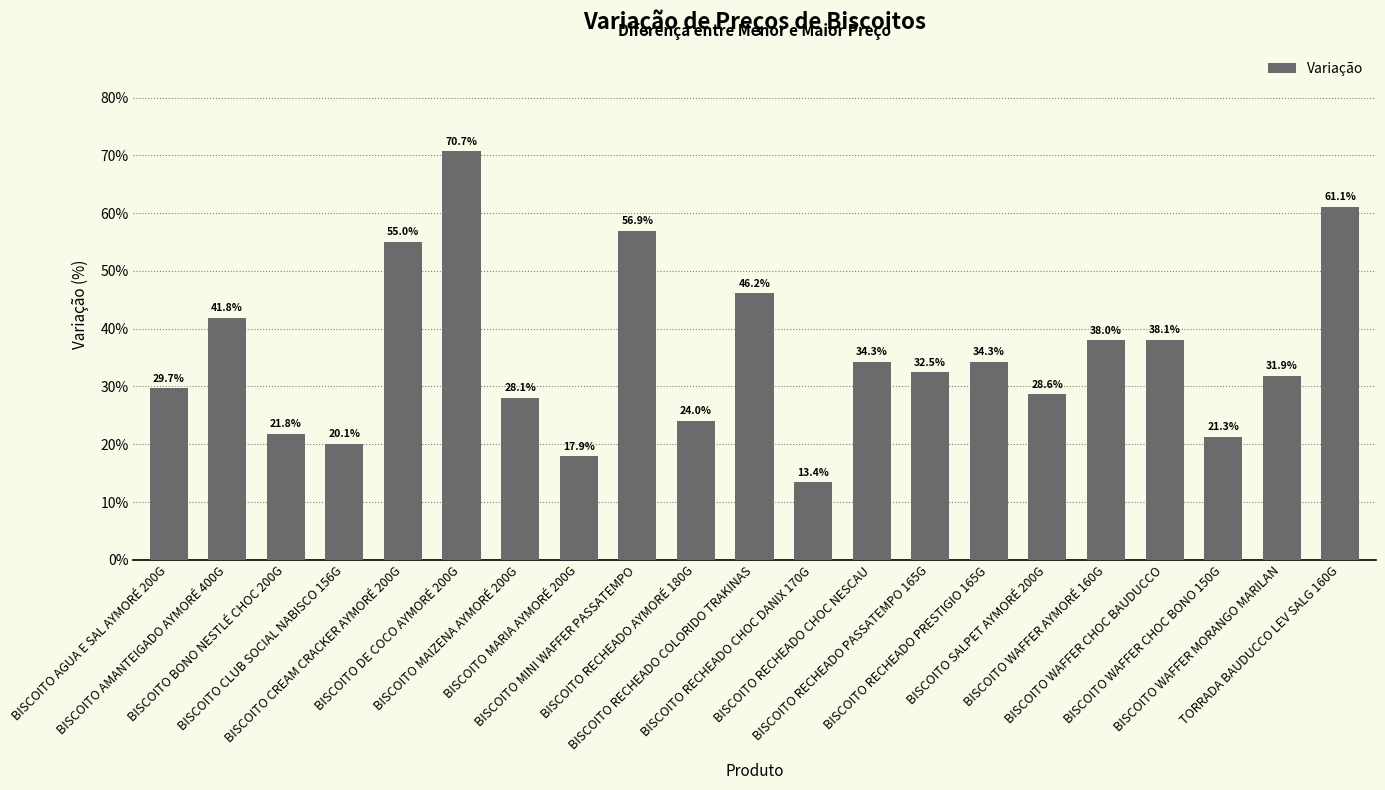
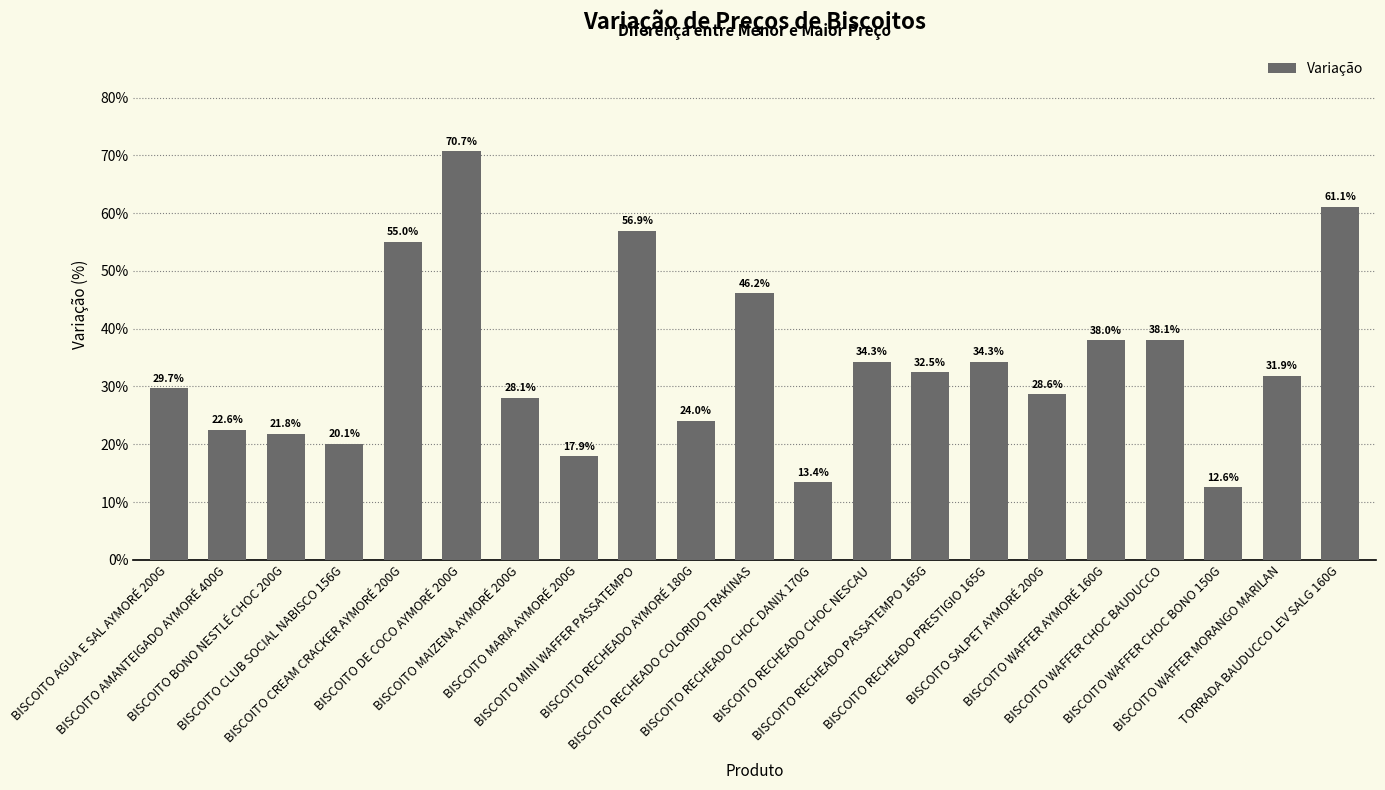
  {
    "BISCOITO AGUA E SAL AYMORÉ 200G": "29.7%",
-   "BISCOITO AMANTEIGADO AYMORÉ 400G": "41.8%",
+   "BISCOITO AMANTEIGADO AYMORÉ 400G": "22.6%",
    "BISCOITO BONO NESTLÉ CHOC 200G": "21.8%",
    "BISCOITO CLUB SOCIAL NABISCO 156G": "20.1%",
    "BISCOITO CREAM CRACKER AYMORÉ 200G": "55.0%",
    "BISCOITO DE COCO AYMORÉ 200G": "70.7%",
    "BISCOITO MAIZENA AYMORÉ 200G": "28.1%",
    "BISCOITO MARIA AYMORÉ 200G": "17.9%",
    "BISCOITO MINI WAFFER PASSATEMPO": "56.9%",
    "BISCOITO RECHEADO AYMORÉ 180G": "24.0%",
    "BISCOITO RECHEADO COLORIDO TRAKINAS": "46.2%",
    "BISCOITO RECHEADO CHOC DANIX 170G": "13.4%",
    "BISCOITO RECHEADO CHOC NESCAU": "34.3%",
    "BISCOITO RECHEADO PASSATEMPO 165G": "32.5%",
    "BISCOITO RECHEADO PRESTIGIO 165G": "34.3%",
    "BISCOITO SALPET AYMORÉ 200G": "28.6%",
    "BISCOITO WAFFER AYMORÉ 160G": "38.0%",
    "BISCOITO WAFFER CHOC BAUDUCCO": "38.1%",
-   "BISCOITO WAFFER CHOC BONO 150G": "21.3%",
+   "BISCOITO WAFFER CHOC BONO 150G": "12.6%",
    "BISCOITO WAFFER MORANGO MARILAN": "31.9%",
    "TORRADA BAUDUCCO LEV SALG 160G": "61.1%"
  }
